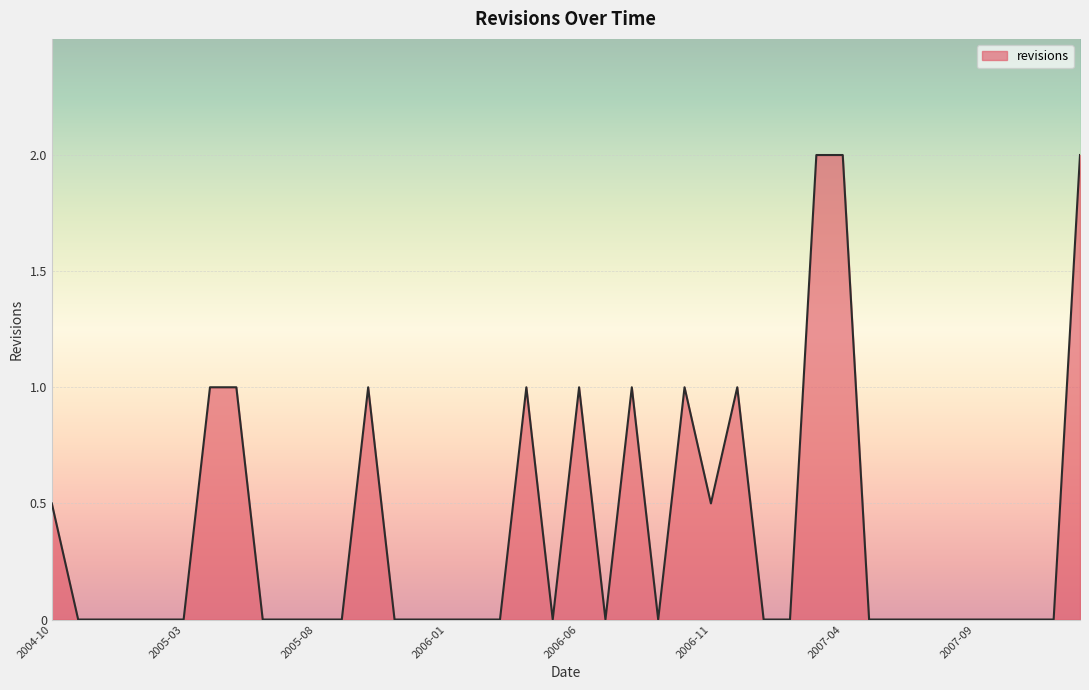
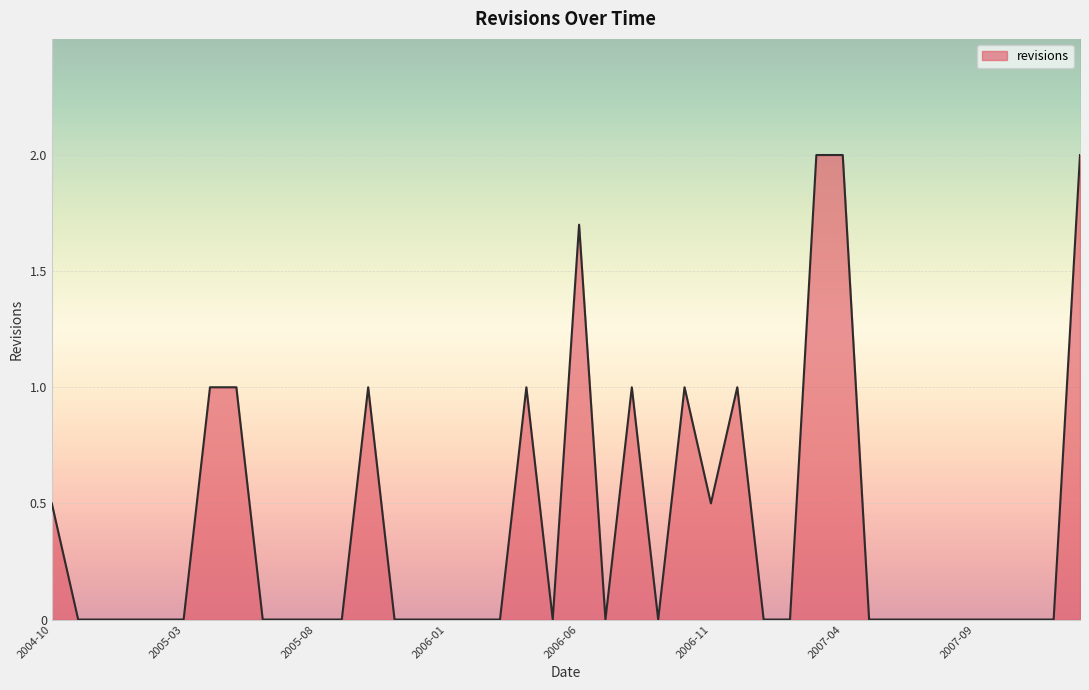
  {
    "2004-10": 0.5,
    "2005-03": 0.0,
    "2005-08": 0.0,
    "2006-01": 0.0,
-   "2006-06": 1.0,
+   "2006-06": 1.7,
    "2006-11": 0.5,
    "2007-04": 2.0,
    "2007-09": 0.0
  }
